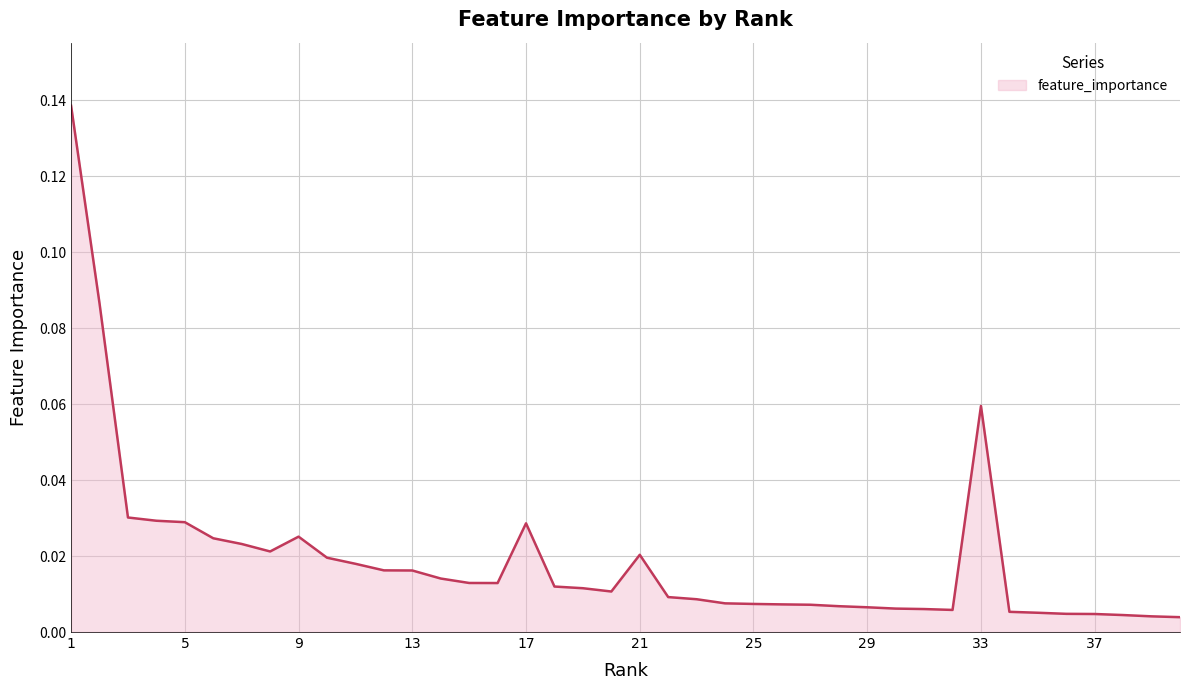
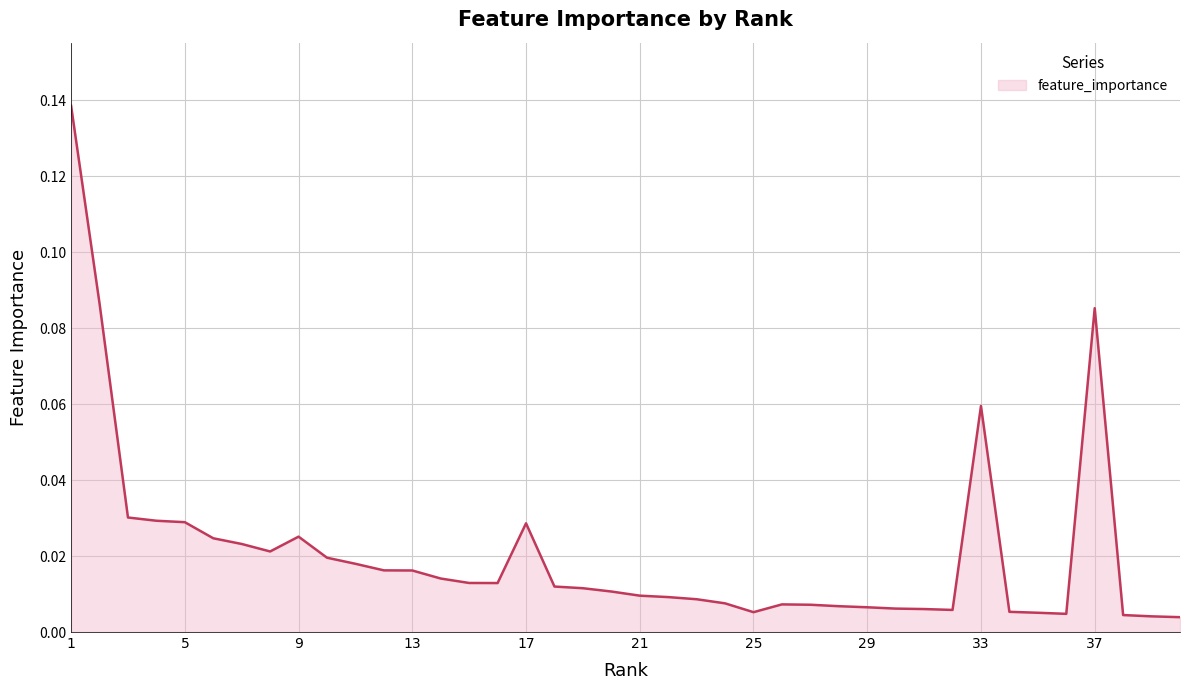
  {
    "1": 0.139,
    "5": 0.029,
    "9": 0.025,
    "13": 0.016,
    "17": 0.029,
-   "21": 0.020,
-   "25": 0.007,
+   "21": 0.010,
+   "25": 0.005,
    "29": 0.007,
    "33": 0.060,
-   "37": 0.005
+   "37": 0.085
  }
